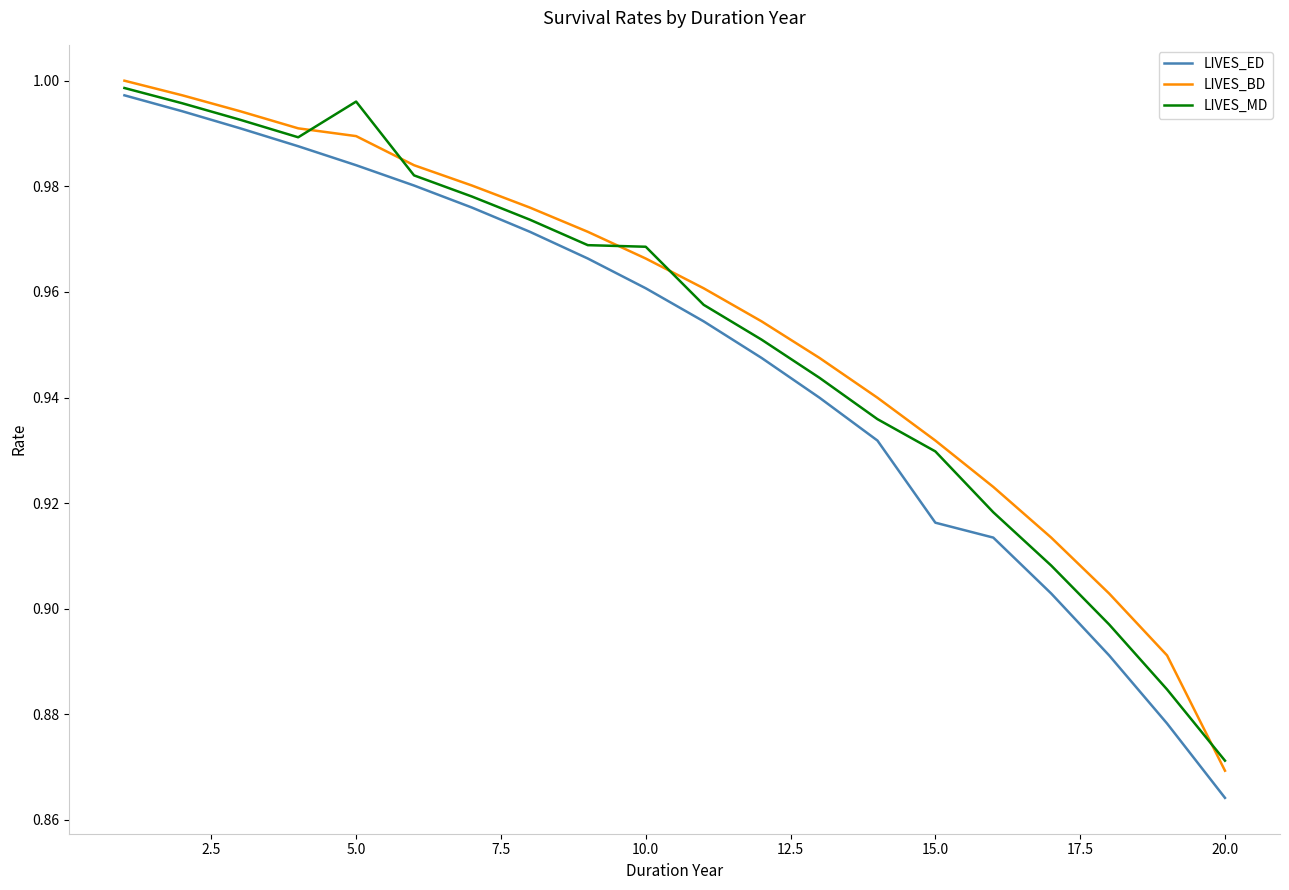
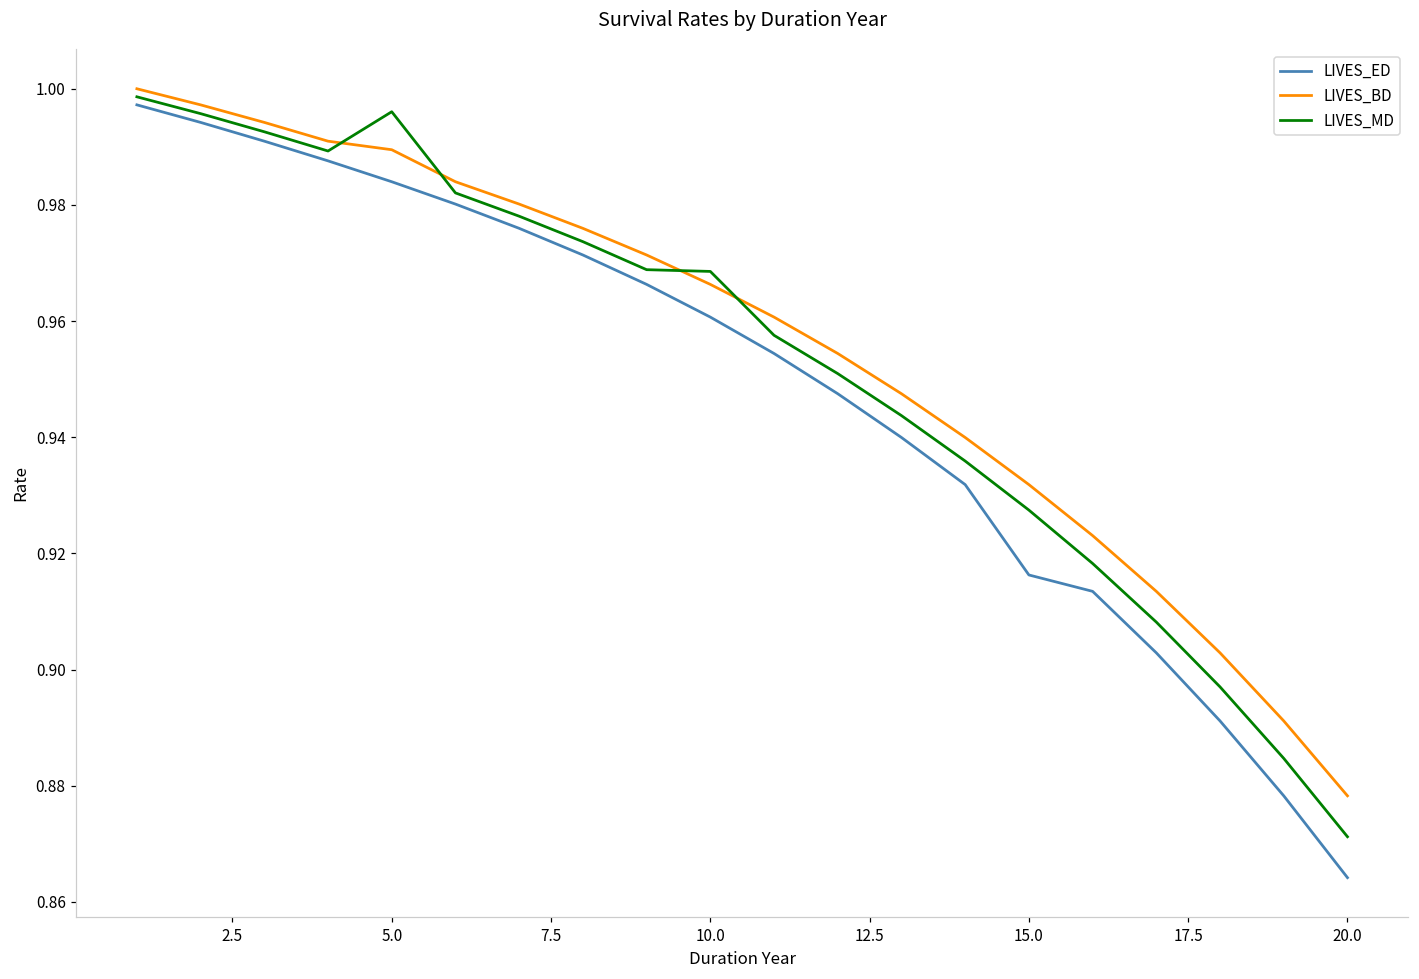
  {
    "LIVES_ED": {
      "5.0": 0.984,
      "10.0": 0.961,
      "15.0": 0.916,
      "20.0": 0.864
    },
    "LIVES_BD": {
      "5.0": 0.990,
      "10.0": 0.966,
      "15.0": 0.932,
-     "20.0": 0.869
+     "20.0": 0.878
    },
    "LIVES_MD": {
      "5.0": 0.996,
      "10.0": 0.969,
-     "15.0": 0.930,
+     "15.0": 0.927,
      "20.0": 0.871
    }
  }
